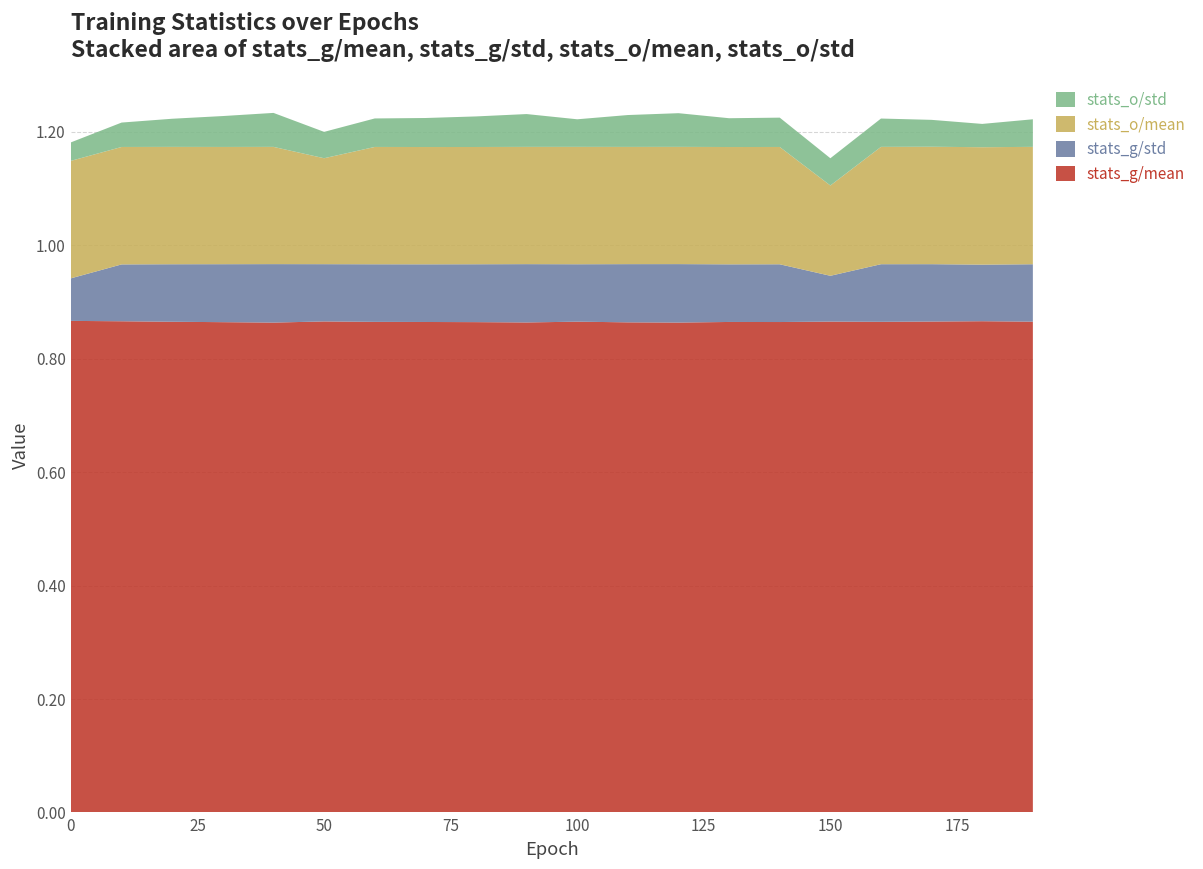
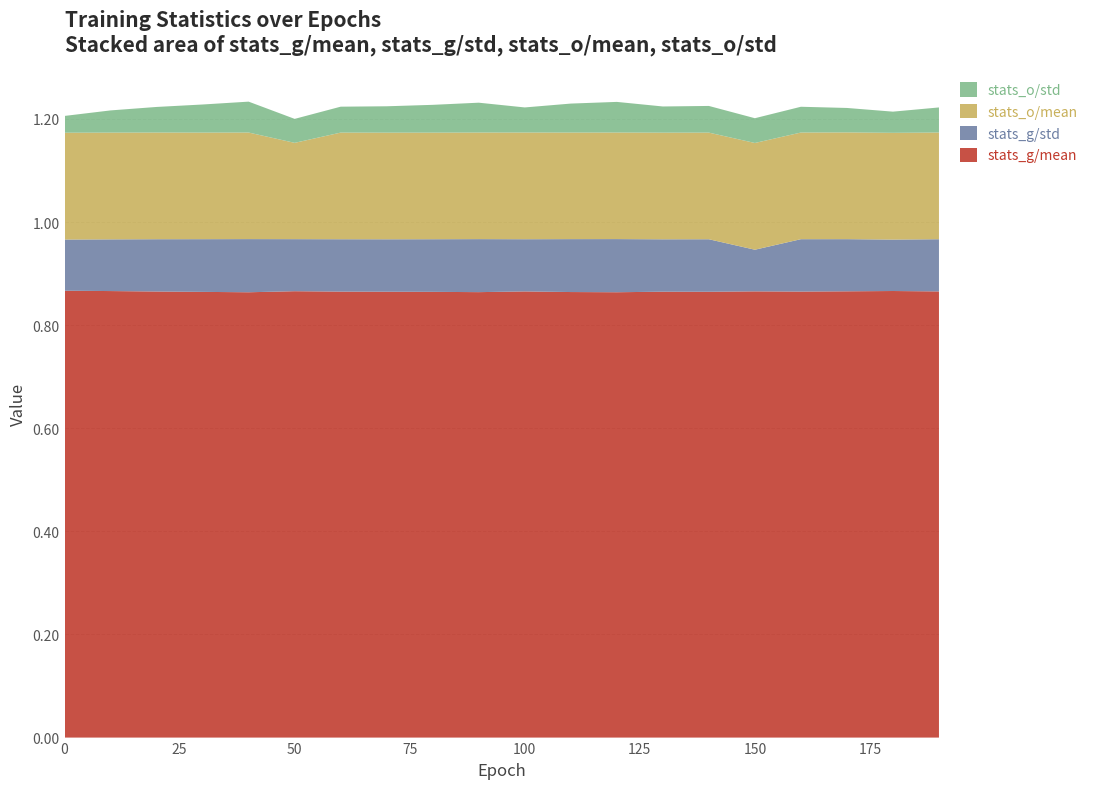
  {
    "stats_g/mean": {
      "0": 0.87,
      "50": 0.87,
      "100": 0.87,
      "150": 0.87
    },
    "stats_g/std": {
-     "0": 0.08,
+     "0": 0.10,
      "50": 0.10,
      "100": 0.10,
      "150": 0.08
    },
    "stats_o/mean": {
      "0": 0.21,
      "50": 0.19,
      "100": 0.21,
-     "150": 0.16
+     "150": 0.21
    },
    "stats_o/std": {
      "0": 0.03,
      "50": 0.05,
      "100": 0.05,
      "150": 0.05
    }
  }
